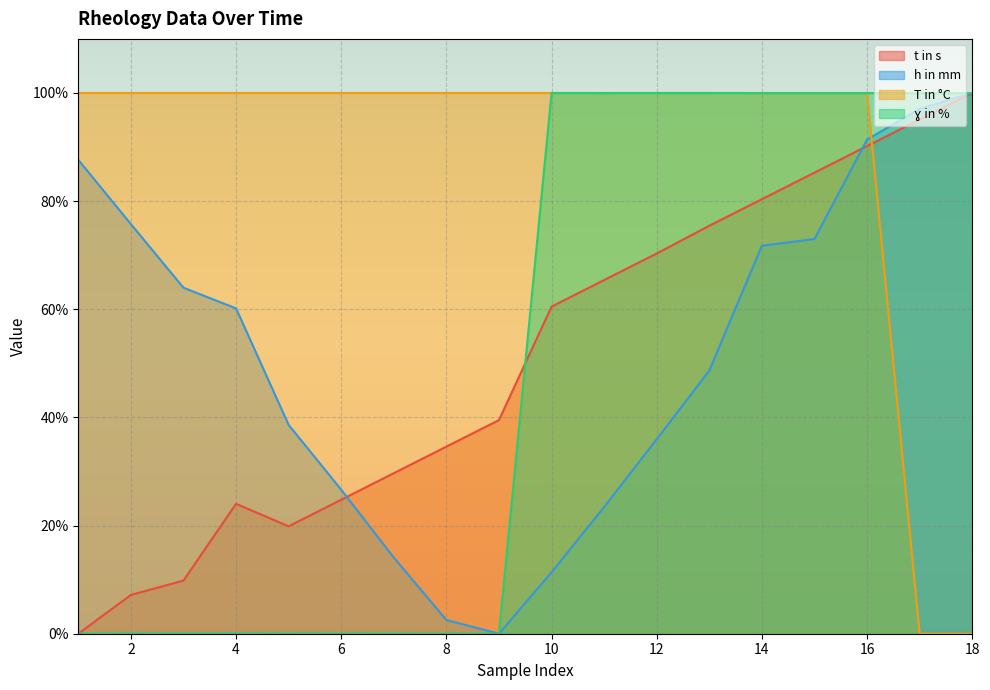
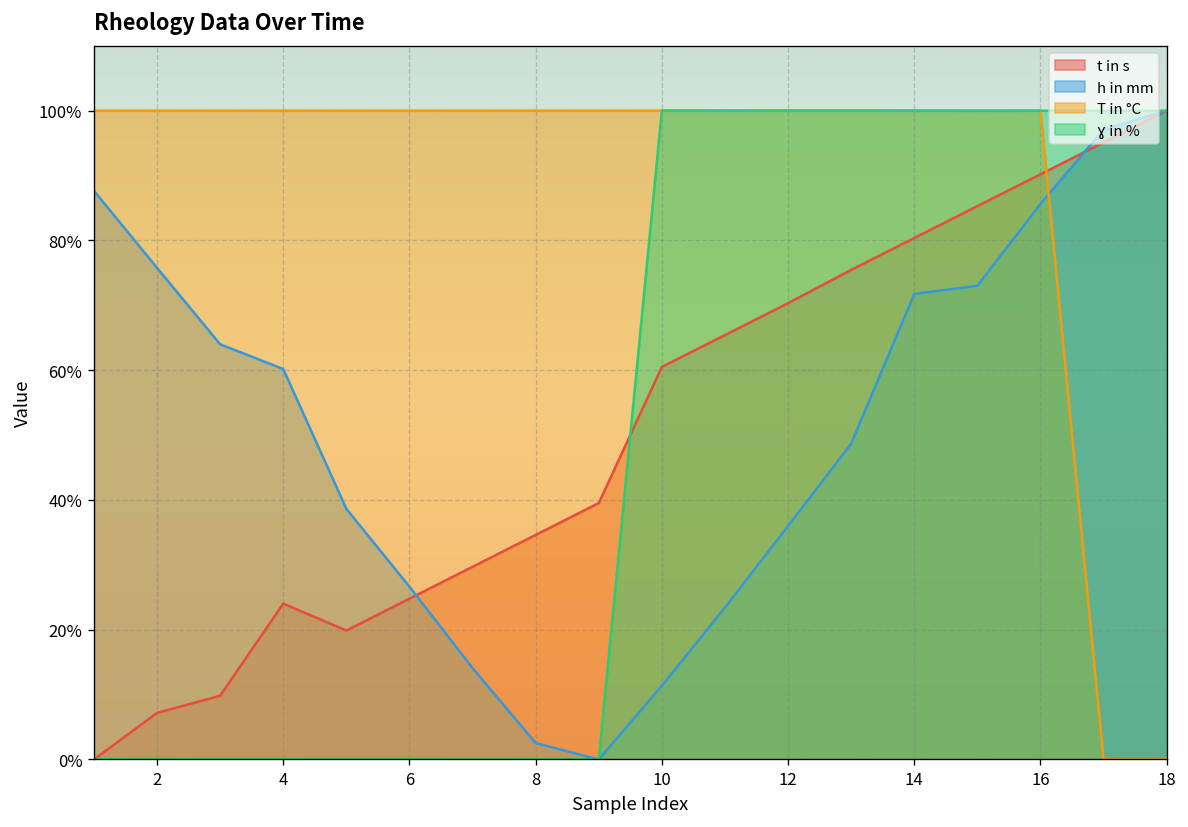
  {
    "t in s": {
      "2": "7%",
      "4": "24%",
      "6": "25%",
      "8": "35%",
      "10": "60%",
      "12": "70%",
      "14": "80%",
      "16": "90%"
    },
    "h in mm": {
      "2": "76%",
      "4": "60%",
      "6": "27%",
      "8": "3%",
      "10": "11%",
      "12": "36%",
      "14": "72%",
-     "16": "91%"
+     "16": "86%"
    },
    "T in °C": {
      "2": "100%",
      "4": "100%",
      "6": "100%",
      "8": "100%",
      "18": "0%"
    },
    "ɣ in %": {
      "2": "0%",
      "4": "0%",
      "6": "0%",
      "8": "0%"
    }
  }
